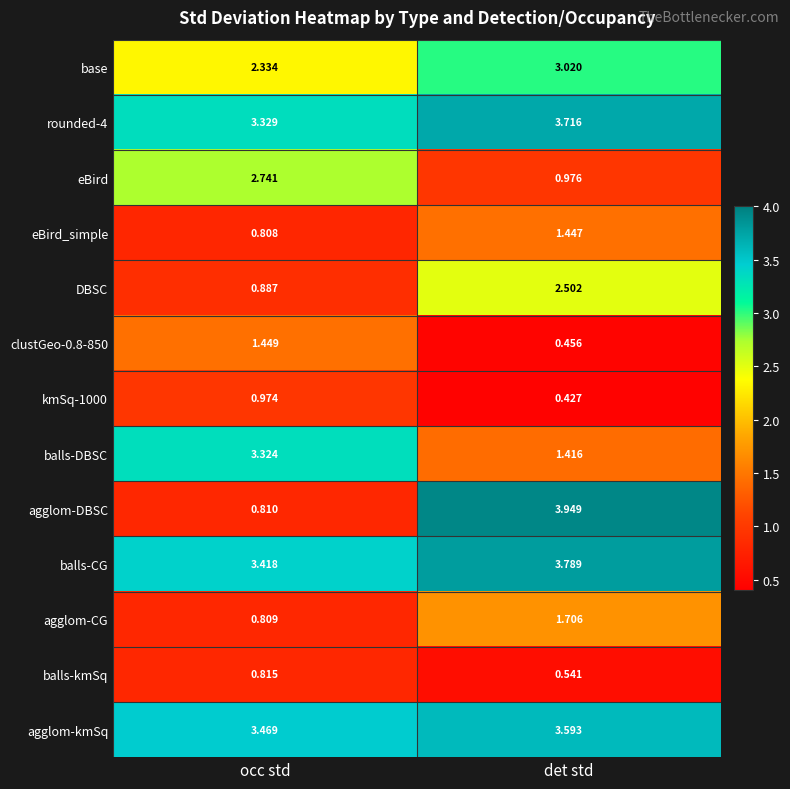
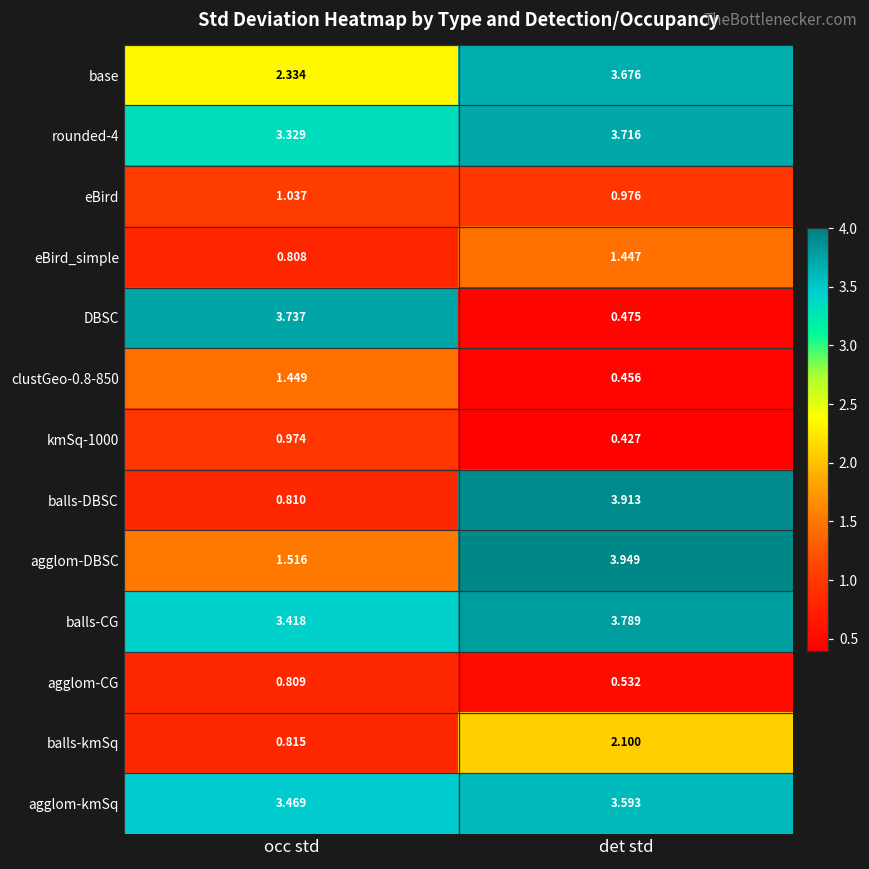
  {
    "base": {
      "occ std": 2.334,
-     "det std": 3.020
+     "det std": 3.676
    },
    "rounded-4": {
      "occ std": 3.329,
      "det std": 3.716
    },
    "eBird": {
-     "occ std": 2.741,
+     "occ std": 1.037,
      "det std": 0.976
    },
    "eBird_simple": {
      "occ std": 0.808,
      "det std": 1.447
    },
    "DBSC": {
-     "occ std": 0.887,
-     "det std": 2.502
+     "occ std": 3.737,
+     "det std": 0.475
    },
    "clustGeo-0.8-850": {
      "occ std": 1.449,
      "det std": 0.456
    },
    "kmSq-1000": {
      "occ std": 0.974,
      "det std": 0.427
    },
    "balls-DBSC": {
-     "occ std": 3.324,
-     "det std": 1.416
+     "occ std": 0.810,
+     "det std": 3.913
    },
    "agglom-DBSC": {
-     "occ std": 0.810,
+     "occ std": 1.516,
      "det std": 3.949
    },
    "balls-CG": {
      "occ std": 3.418,
      "det std": 3.789
    },
    "agglom-CG": {
      "occ std": 0.809,
-     "det std": 1.706
+     "det std": 0.532
    },
    "balls-kmSq": {
      "occ std": 0.815,
-     "det std": 0.541
+     "det std": 2.100
    },
    "agglom-kmSq": {
      "occ std": 3.469,
      "det std": 3.593
    }
  }
